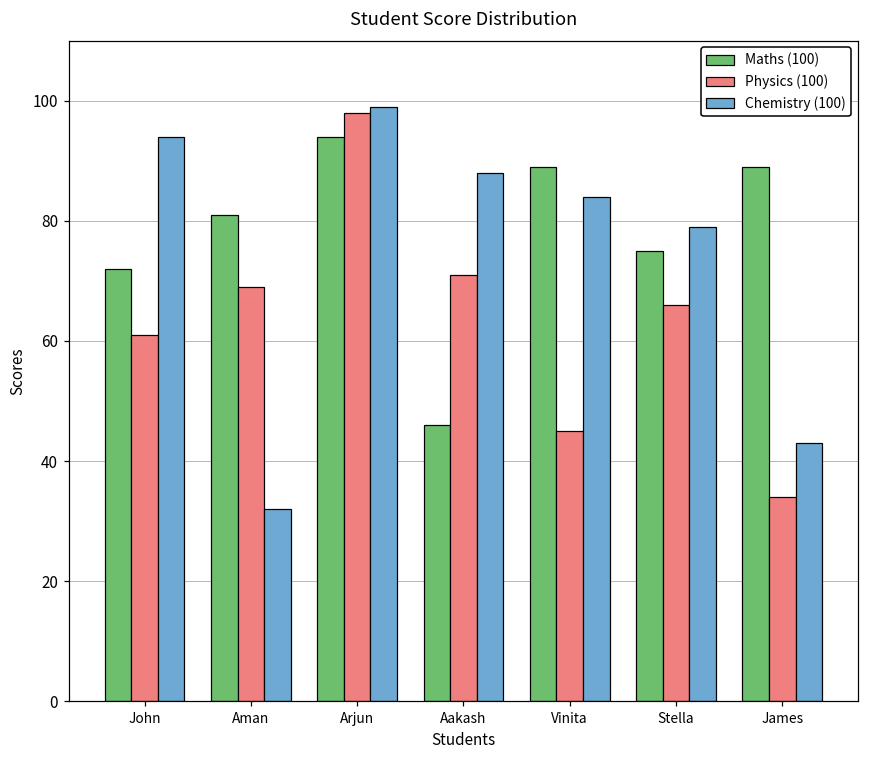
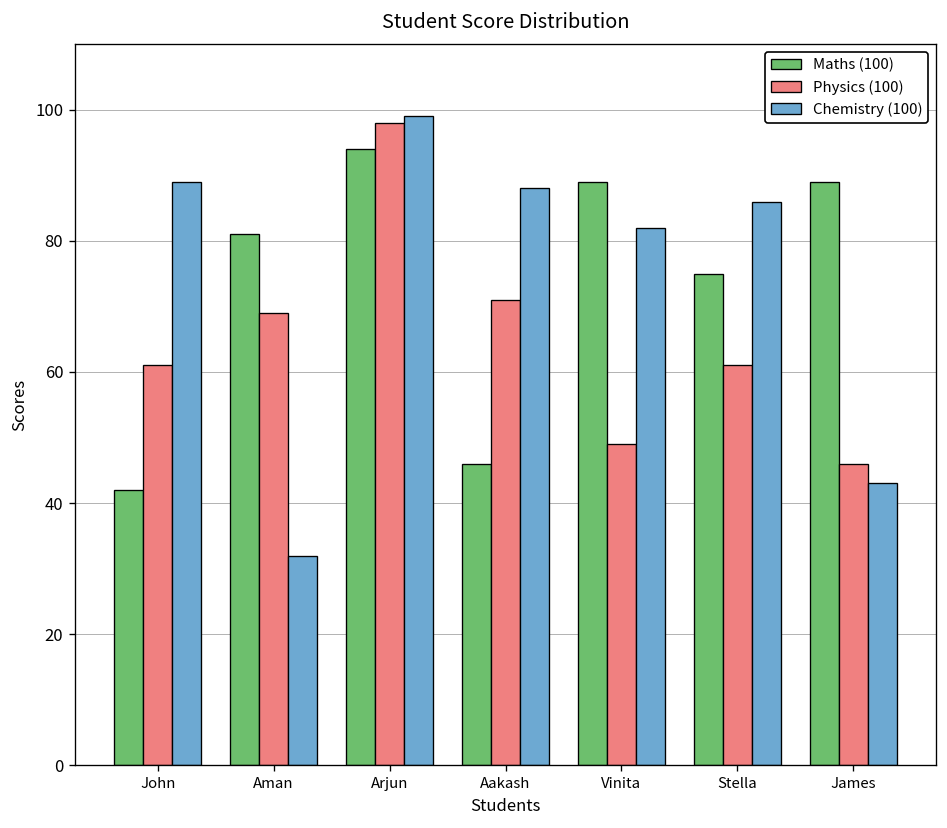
  {
    "Maths (100)": {
-     "John": 72,
+     "John": 42,
      "Aman": 81,
      "Arjun": 94,
      "Aakash": 46,
      "Vinita": 89,
      "Stella": 75,
      "James": 89
    },
    "Physics (100)": {
      "John": 61,
      "Aman": 69,
      "Arjun": 98,
      "Aakash": 71,
-     "Vinita": 45,
-     "Stella": 66,
-     "James": 34
+     "Vinita": 49,
+     "Stella": 61,
+     "James": 46
    },
    "Chemistry (100)": {
-     "John": 94,
+     "John": 89,
      "Aman": 32,
      "Arjun": 99,
      "Aakash": 88,
-     "Vinita": 84,
-     "Stella": 79,
+     "Vinita": 82,
+     "Stella": 86,
      "James": 43
    }
  }
